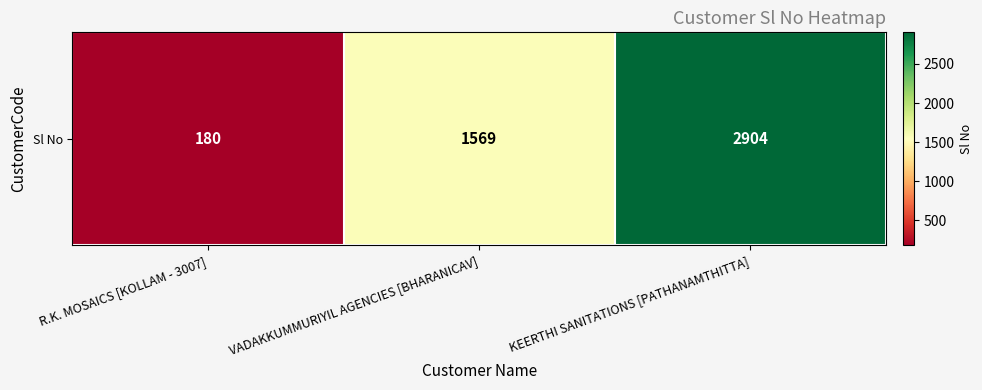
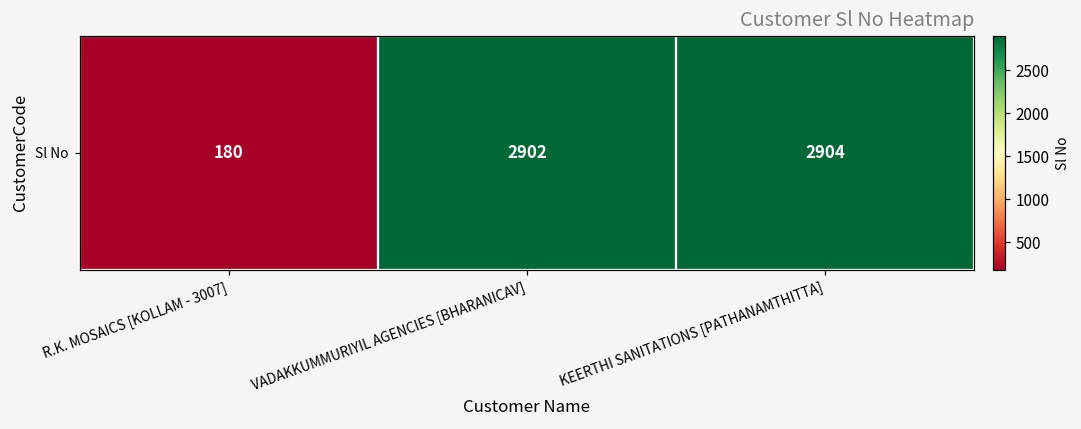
  {
    "Sl No": {
      "R.K. MOSAICS [KOLLAM - 3007]": 180,
-     "VADAKKUMMURIYIL AGENCIES [BHARANICAV]": 1569,
+     "VADAKKUMMURIYIL AGENCIES [BHARANICAV]": 2902,
      "KEERTHI SANITATIONS [PATHANAMTHITTA]": 2904
    }
  }
